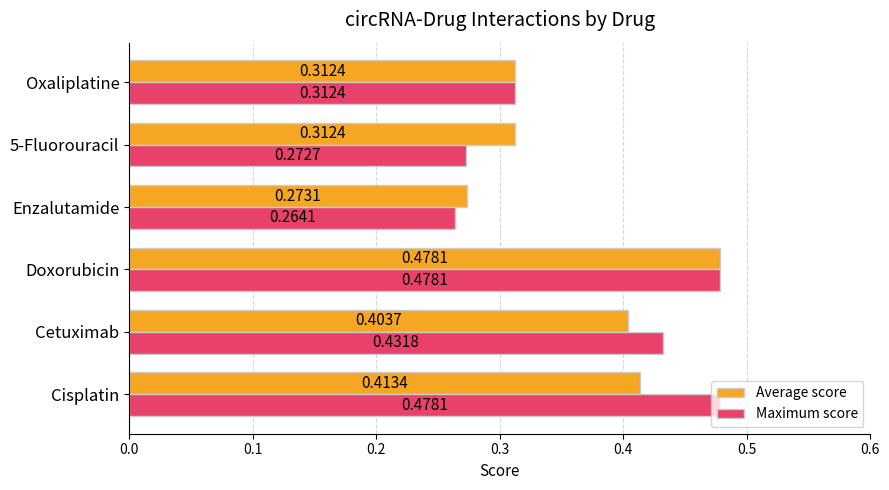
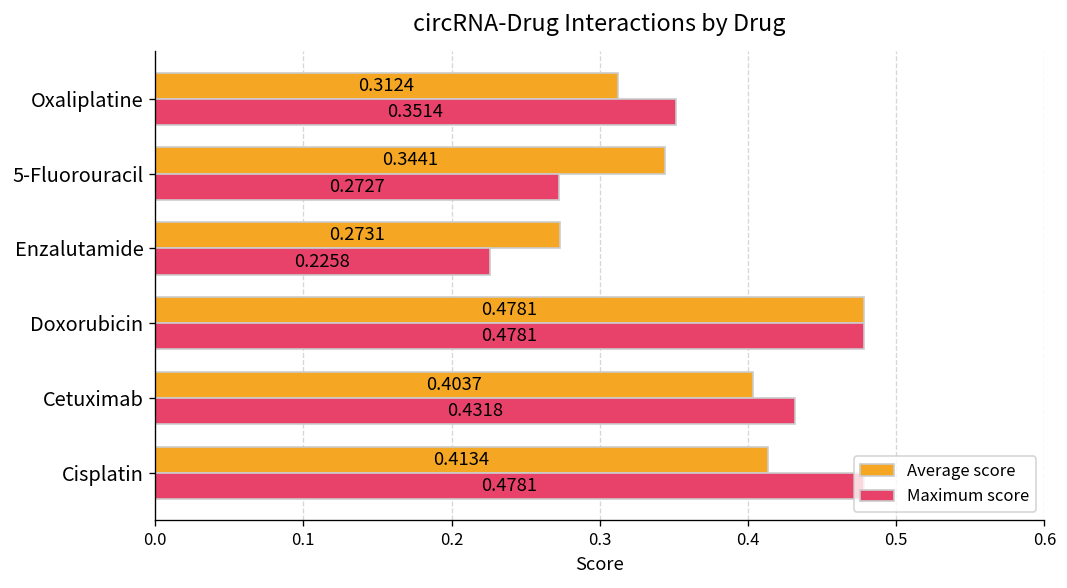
  {
    "Average score": {
      "Oxaliplatine": 0.3124,
-     "5-Fluorouracil": 0.3124,
+     "5-Fluorouracil": 0.3441,
      "Enzalutamide": 0.2731,
      "Doxorubicin": 0.4781,
      "Cetuximab": 0.4037,
      "Cisplatin": 0.4134
    },
    "Maximum score": {
-     "Oxaliplatine": 0.3124,
+     "Oxaliplatine": 0.3514,
      "5-Fluorouracil": 0.2727,
-     "Enzalutamide": 0.2641,
+     "Enzalutamide": 0.2258,
      "Doxorubicin": 0.4781,
      "Cetuximab": 0.4318
    }
  }
